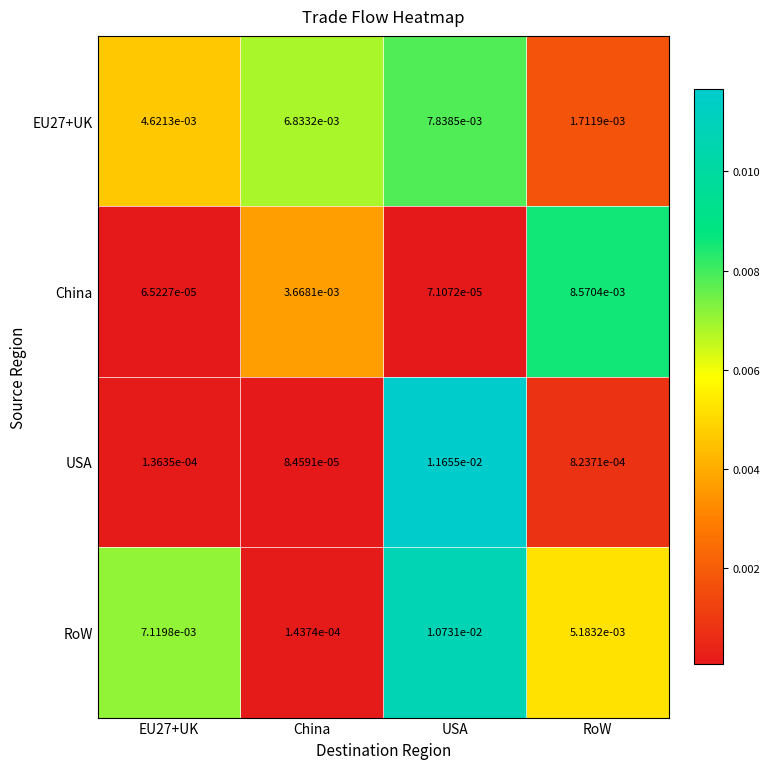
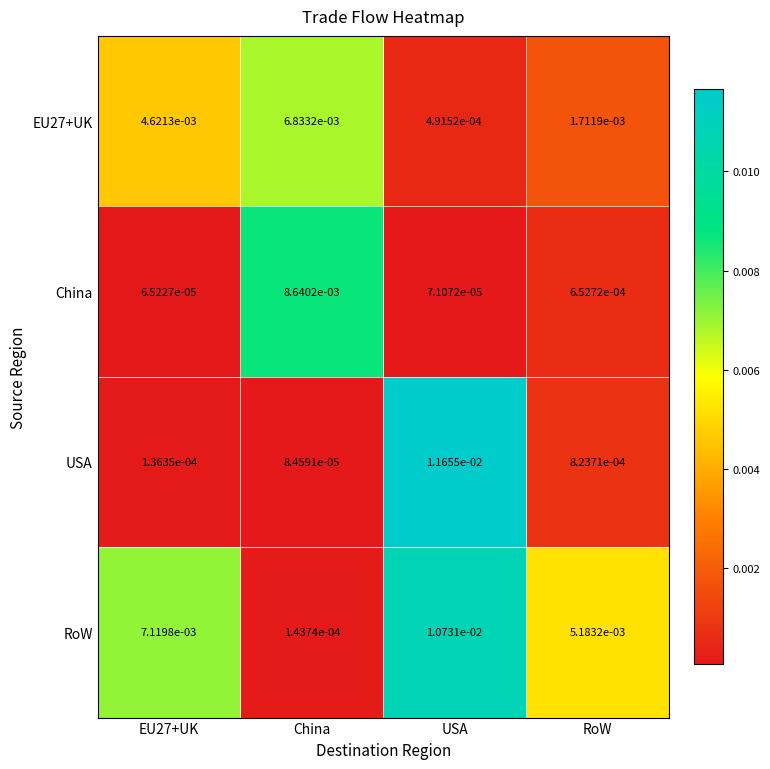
  {
    "EU27+UK": {
      "EU27+UK": "4.6213e-03",
      "China": "6.8332e-03",
-     "USA": "7.8385e-03",
+     "USA": "4.9152e-04",
      "RoW": "1.7119e-03"
    },
    "China": {
      "EU27+UK": "6.5227e-05",
-     "China": "3.6681e-03",
+     "China": "8.6402e-03",
      "USA": "7.1072e-05",
-     "RoW": "8.5704e-03"
+     "RoW": "6.5272e-04"
    },
    "USA": {
      "EU27+UK": "1.3635e-04",
      "China": "8.4591e-05",
      "USA": "1.1655e-02",
      "RoW": "8.2371e-04"
    },
    "RoW": {
      "EU27+UK": "7.1198e-03",
      "China": "1.4374e-04",
      "USA": "1.0731e-02",
      "RoW": "5.1832e-03"
    }
  }
